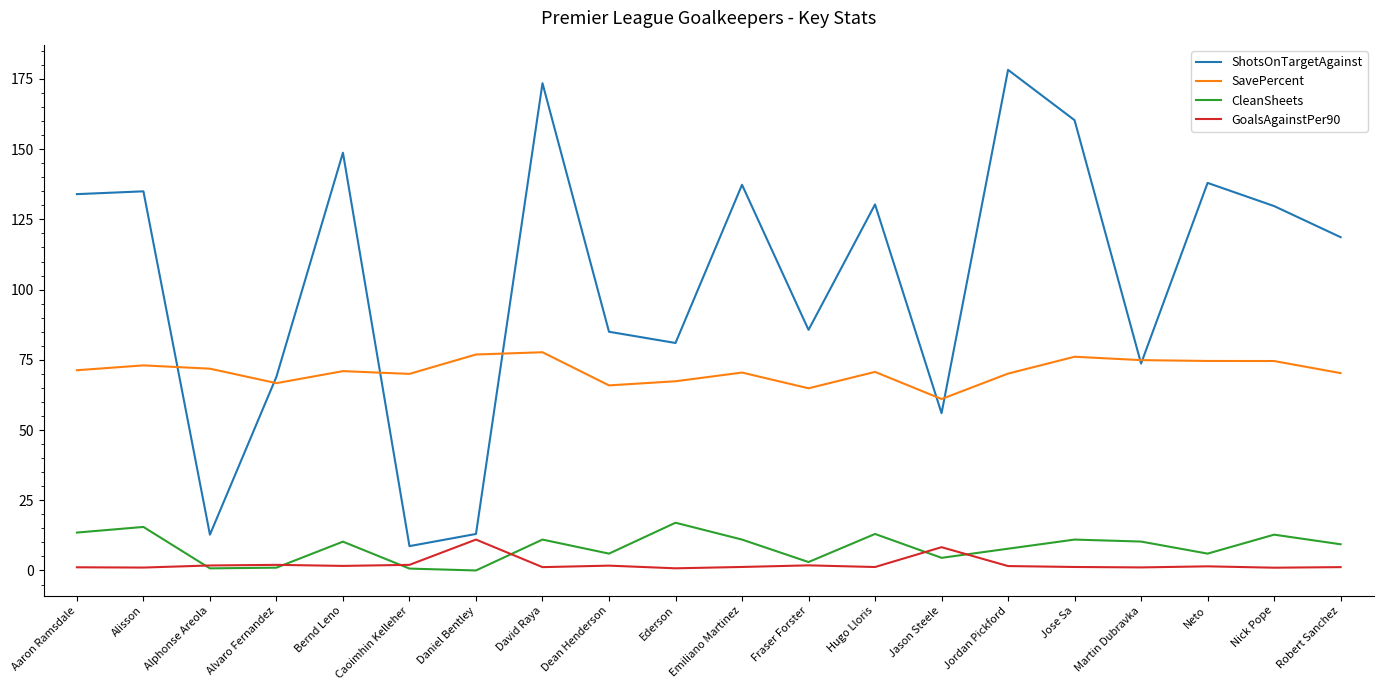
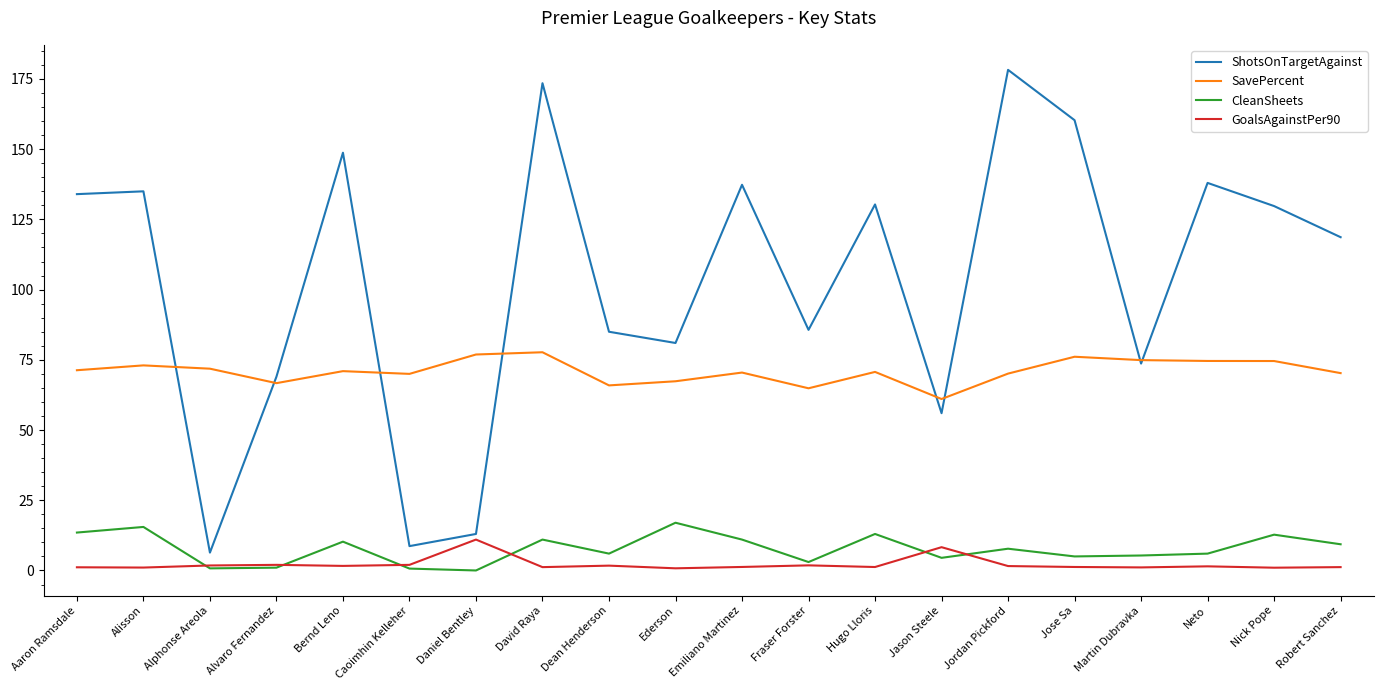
  {
    "ShotsOnTargetAgainst": {
      "Aaron Ramsdale": 134,
      "Alisson": 135,
-     "Alphonse Areola": 13,
+     "Alphonse Areola": 6,
      "Alvaro Fernandez": 69,
      "Bernd Leno": 149,
      "Caoimhin Kelleher": 9,
      "Daniel Bentley": 13,
      "David Raya": 174,
      "Dean Henderson": 85,
      "Ederson": 81,
      "Emiliano Martinez": 137,
      "Fraser Forster": 86,
      "Hugo Lloris": 130,
      "Jason Steele": 56,
      "Jordan Pickford": 178,
      "Jose Sa": 160,
      "Martin Dubravka": 74,
      "Neto": 138,
      "Nick Pope": 130,
      "Robert Sanchez": 119
    },
    "SavePercent": {
      "Aaron Ramsdale": 71,
      "Alisson": 73,
      "Alphonse Areola": 72,
      "Alvaro Fernandez": 67,
      "Bernd Leno": 71,
      "Caoimhin Kelleher": 70,
      "Daniel Bentley": 77,
      "David Raya": 78,
      "Dean Henderson": 66,
      "Ederson": 67,
      "Emiliano Martinez": 70,
      "Fraser Forster": 65,
      "Hugo Lloris": 71,
      "Jason Steele": 61,
      "Jordan Pickford": 70,
      "Jose Sa": 76,
      "Martin Dubravka": 75,
      "Neto": 75,
      "Nick Pope": 75,
      "Robert Sanchez": 70
    },
    "CleanSheets": {
      "Aaron Ramsdale": 14,
      "Alisson": 16,
      "Alphonse Areola": 1,
      "Alvaro Fernandez": 1,
      "Bernd Leno": 10,
      "Caoimhin Kelleher": 1,
      "Daniel Bentley": 0,
      "David Raya": 11,
      "Dean Henderson": 6,
      "Ederson": 17,
      "Emiliano Martinez": 11,
      "Fraser Forster": 3,
      "Hugo Lloris": 13,
      "Jason Steele": 5,
      "Jordan Pickford": 8,
-     "Jose Sa": 11,
-     "Martin Dubravka": 10,
+     "Jose Sa": 5,
+     "Martin Dubravka": 5,
      "Neto": 6,
      "Nick Pope": 13,
      "Robert Sanchez": 9
    },
    "GoalsAgainstPer90": {
      "Aaron Ramsdale": 1,
      "Alisson": 1,
      "Alphonse Areola": 2,
      "Alvaro Fernandez": 2,
      "Bernd Leno": 2,
      "Caoimhin Kelleher": 2,
      "Daniel Bentley": 11,
      "David Raya": 1,
      "Dean Henderson": 2,
      "Ederson": 1,
      "Emiliano Martinez": 1,
      "Fraser Forster": 2,
      "Hugo Lloris": 1,
      "Jason Steele": 8,
      "Jordan Pickford": 2,
      "Jose Sa": 1,
      "Martin Dubravka": 1,
      "Neto": 1,
      "Nick Pope": 1,
      "Robert Sanchez": 1
    }
  }
